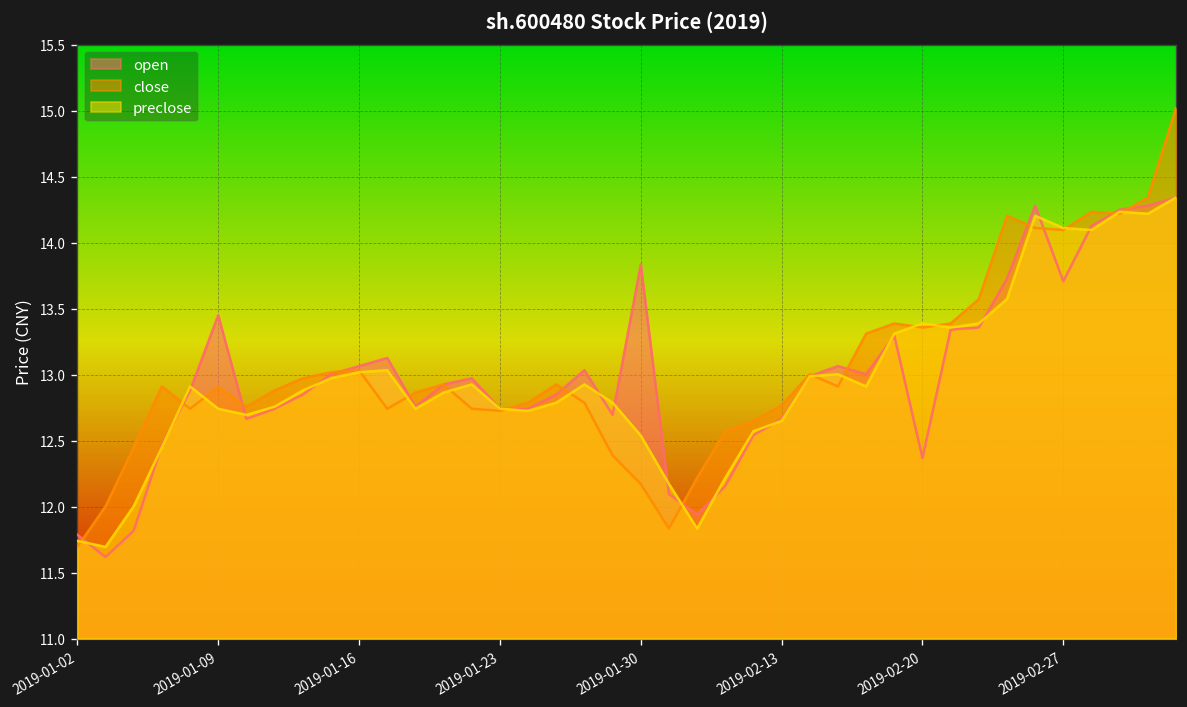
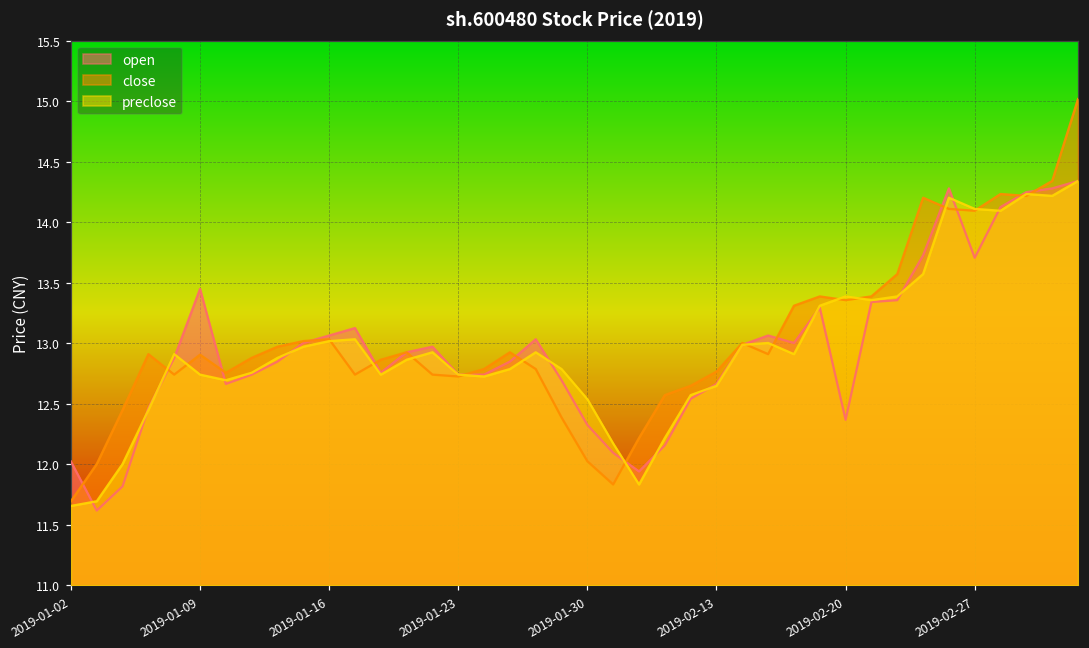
  {
    "open": {
-     "2019-01-02": 11.79,
+     "2019-01-02": 12.02,
      "2019-01-09": 13.45,
      "2019-01-16": 13.06,
-     "2019-01-30": 13.83,
+     "2019-01-30": 12.33,
      "2019-02-20": 12.37,
      "2019-02-27": 13.71
    },
    "close": {
      "2019-01-02": 11.69,
      "2019-01-09": 12.91,
-     "2019-01-30": 12.17,
+     "2019-01-30": 12.03,
      "2019-02-13": 12.77,
      "2019-02-20": 13.36
    },
    "preclose": {
-     "2019-01-02": 11.74,
+     "2019-01-02": 11.66,
      "2019-01-09": 12.74,
      "2019-01-30": 12.54,
      "2019-02-20": 13.39
    }
  }
